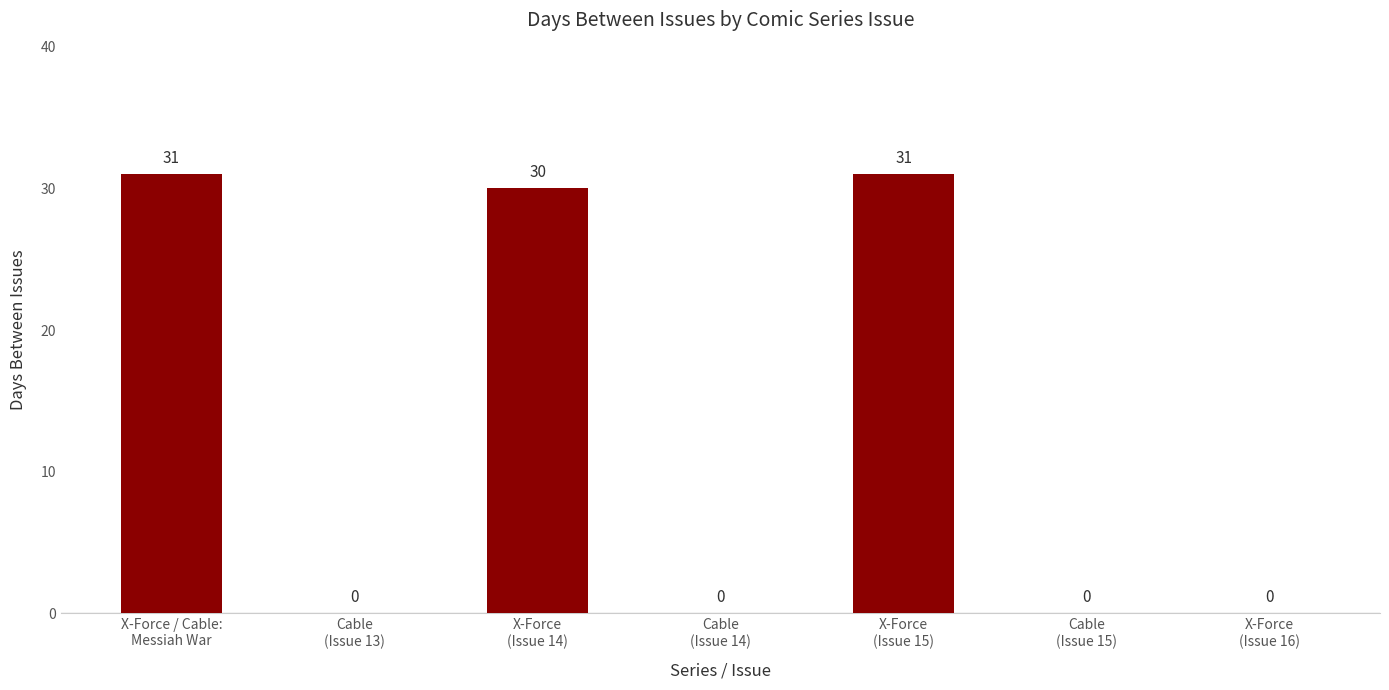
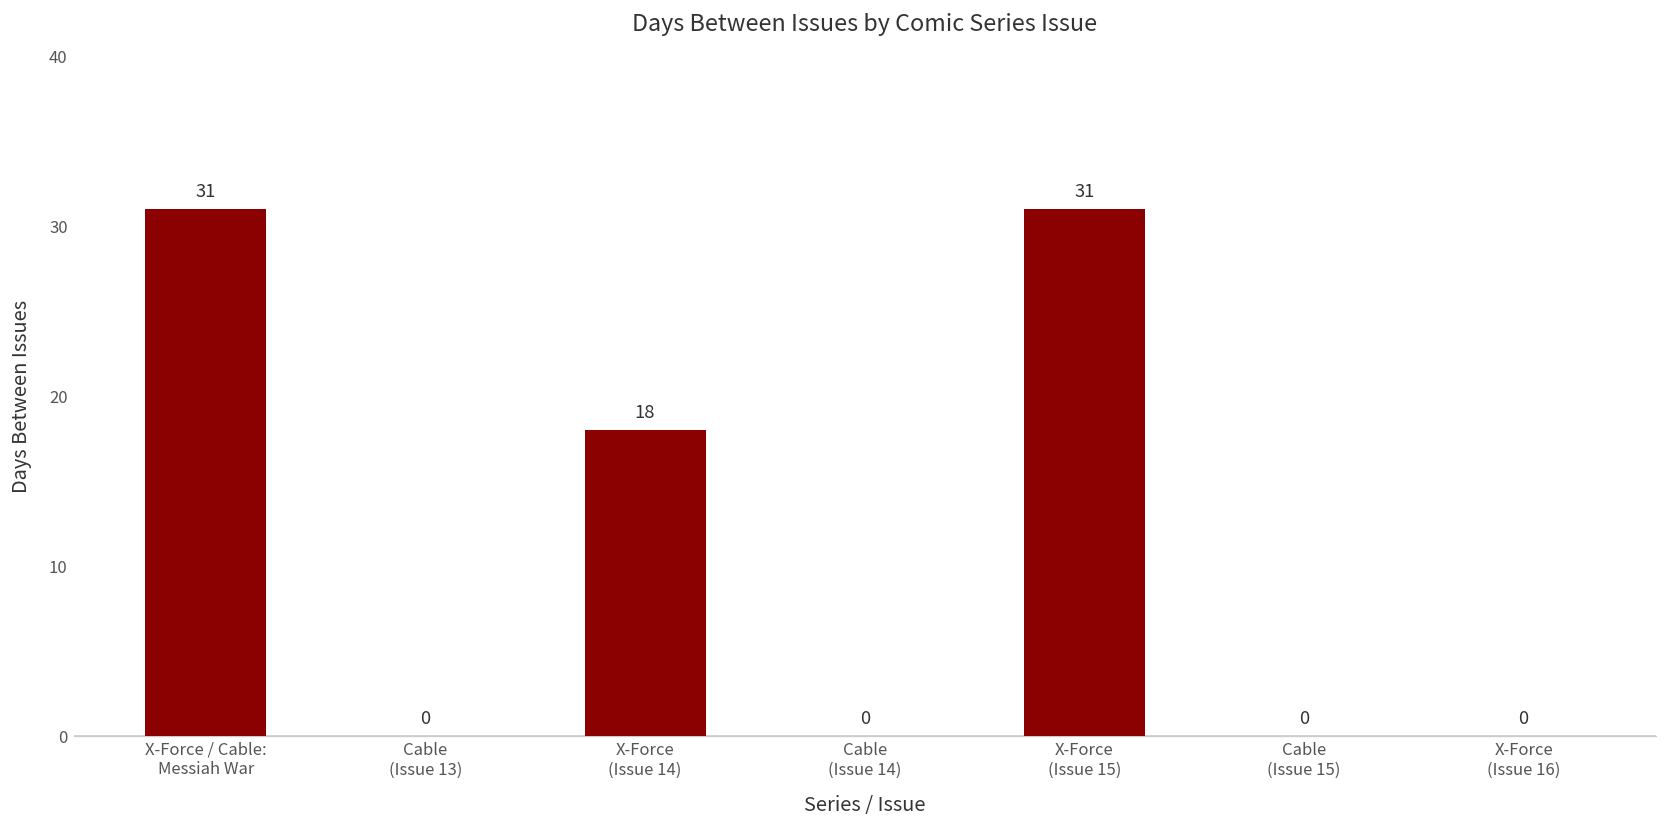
  {
    "X-Force / Cable: Messiah War": 31,
    "Cable (Issue 13)": 0,
-   "X-Force (Issue 14)": 30,
+   "X-Force (Issue 14)": 18,
    "Cable (Issue 14)": 0,
    "X-Force (Issue 15)": 31,
    "Cable (Issue 15)": 0,
    "X-Force (Issue 16)": 0
  }
